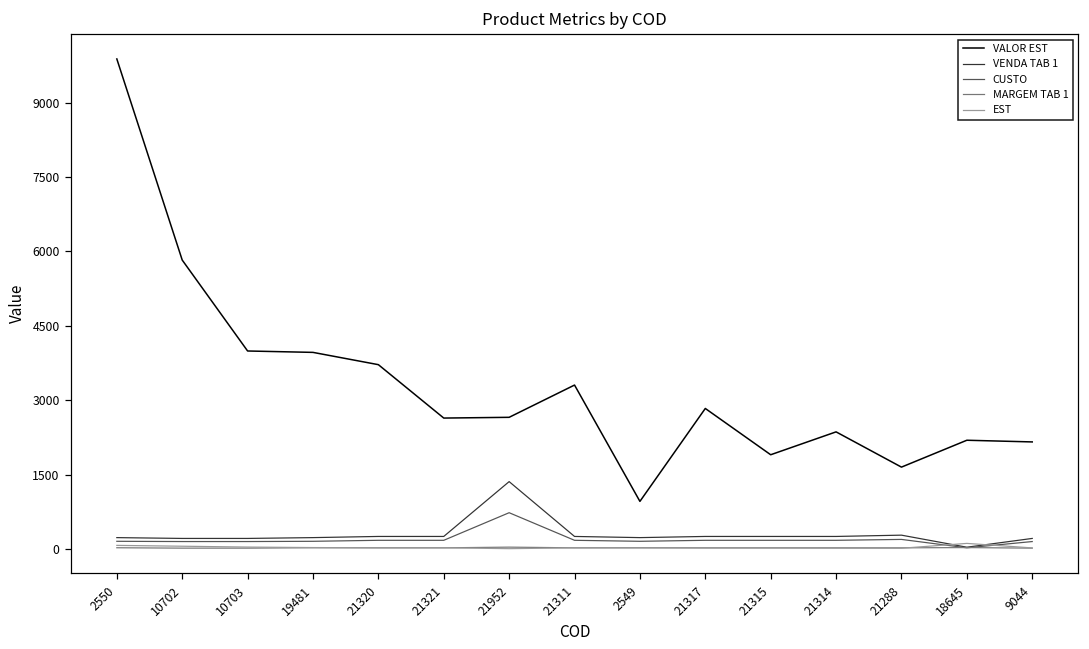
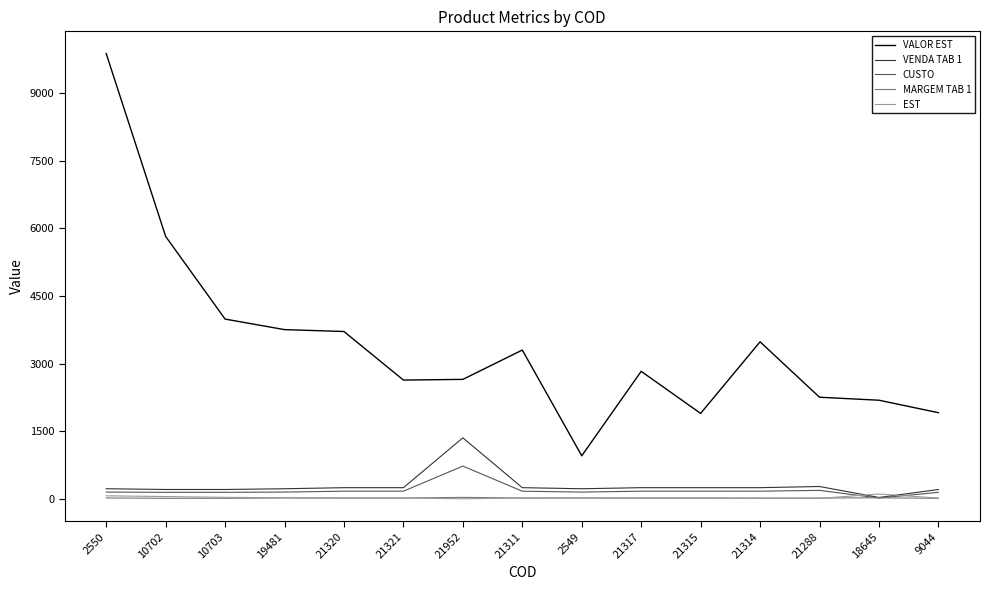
  {
    "VALOR EST": {
      "2550": 9900,
      "10702": 5800,
      "10703": 4000,
-     "19481": 4000,
+     "19481": 3800,
      "21320": 3700,
      "21321": 2600,
      "21952": 2700,
      "21311": 3300,
      "2549": 1000,
      "21317": 2800,
      "21315": 1900,
-     "21314": 2400,
-     "21288": 1600,
+     "21314": 3500,
+     "21288": 2300,
      "18645": 2200,
-     "9044": 2200
+     "9044": 1900
    }
  }
